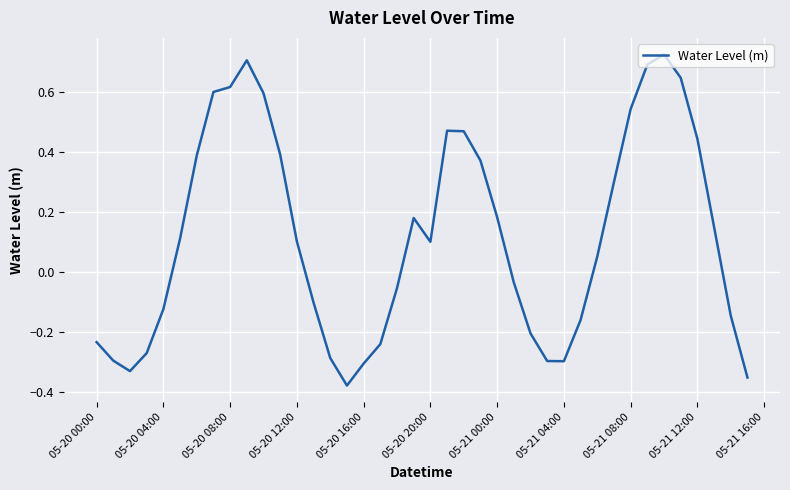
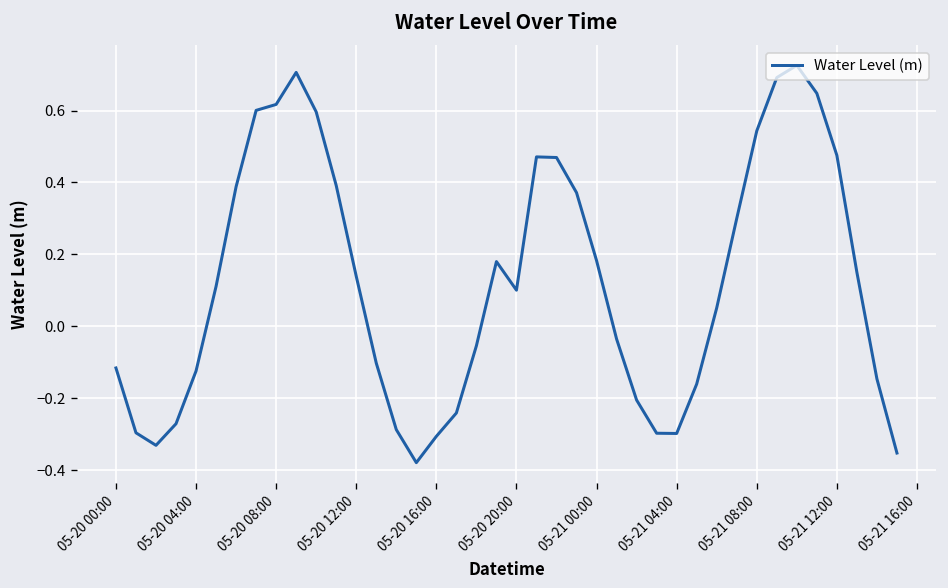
  {
-   "05-20 00:00": -0.23,
+   "05-20 00:00": -0.12,
    "05-20 04:00": -0.12,
    "05-20 08:00": 0.62,
-   "05-20 12:00": 0.10,
+   "05-20 12:00": 0.14,
    "05-20 16:00": -0.31,
    "05-20 20:00": 0.10,
    "05-21 00:00": 0.18,
    "05-21 04:00": -0.30,
    "05-21 08:00": 0.54,
-   "05-21 12:00": 0.44
+   "05-21 12:00": 0.48
  }
